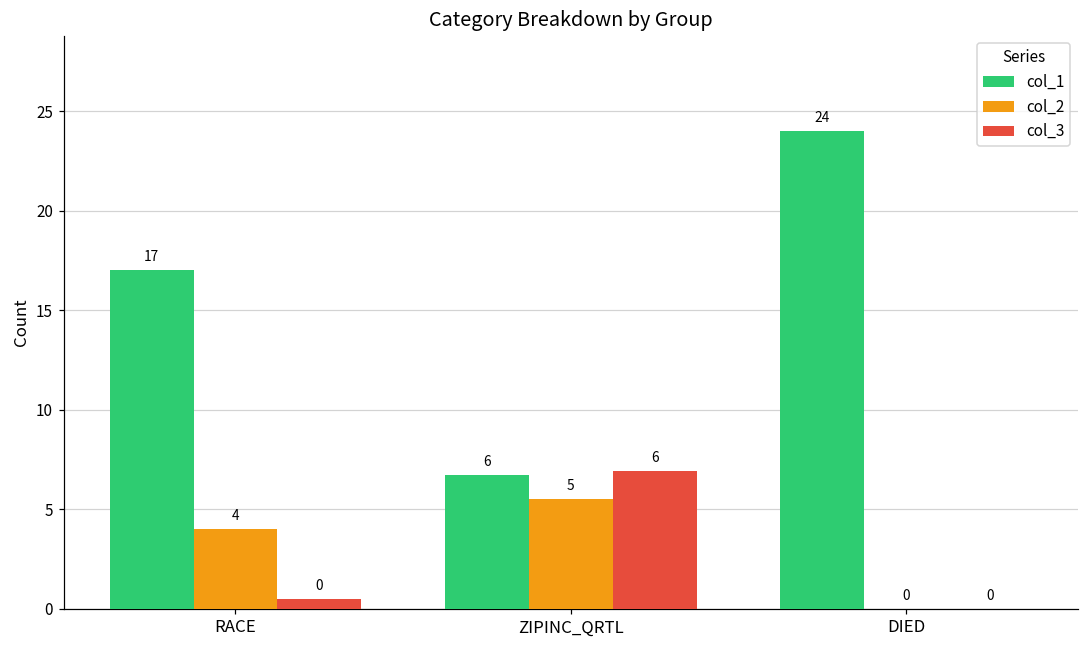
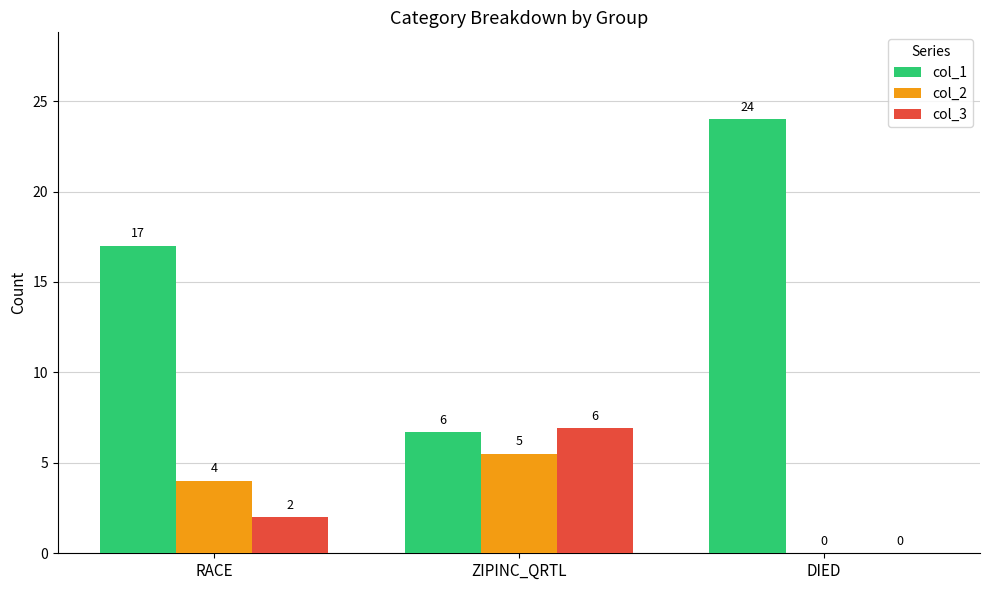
  {
    "col_1": {
      "RACE": 17,
      "DIED": 24
    },
    "col_2": {
      "RACE": 4,
      "ZIPINC_QRTL": 5,
      "DIED": 0
    },
    "col_3": {
-     "RACE": 0,
+     "RACE": 2,
      "DIED": 0
    }
  }
